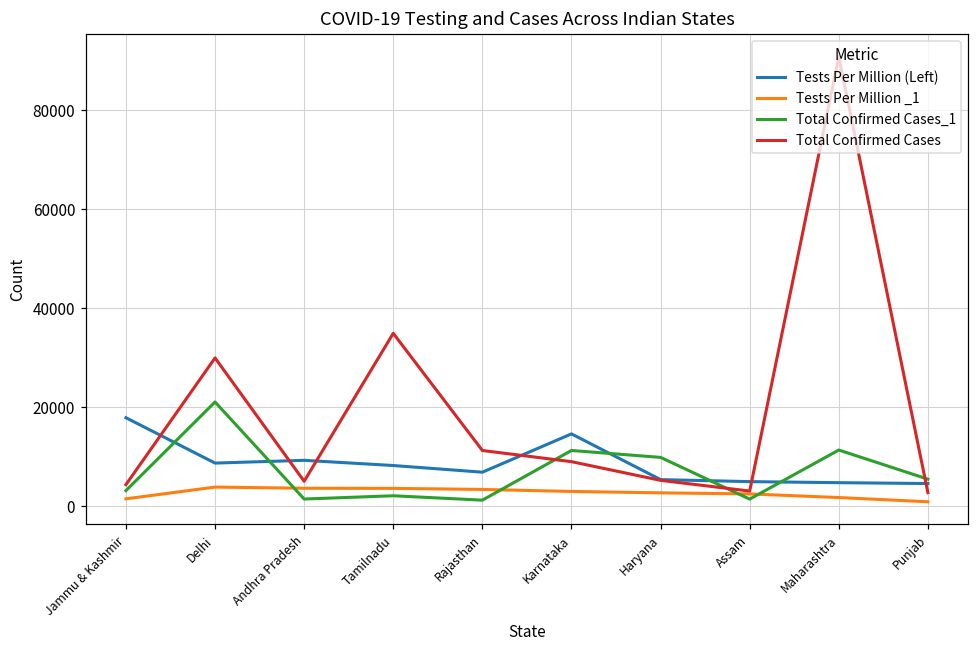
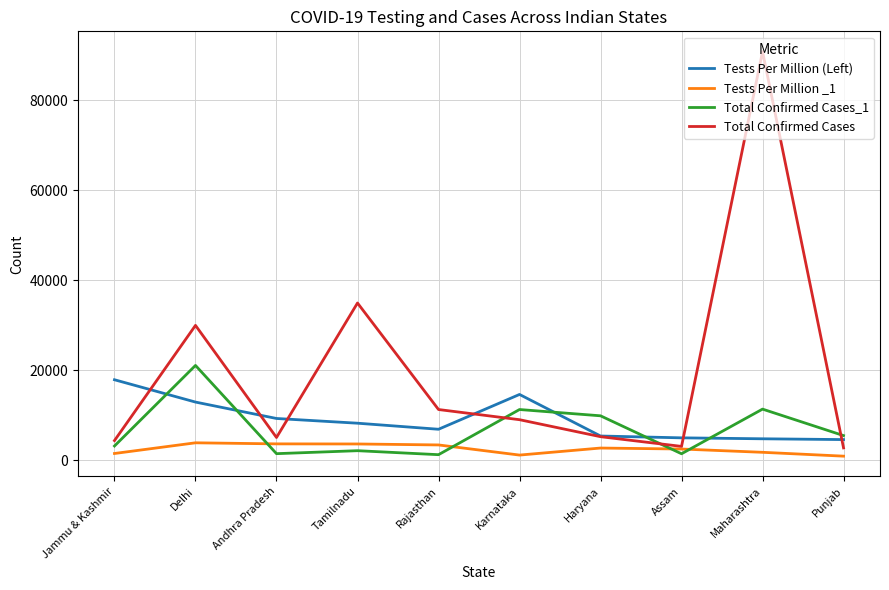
  {
    "Tests Per Million (Left)": {
      "Jammu & Kashmir": 18000,
-     "Delhi": 9000,
+     "Delhi": 13000,
      "Andhra Pradesh": 9000,
      "Tamilnadu": 8000,
      "Rajasthan": 7000,
      "Karnataka": 15000,
      "Assam": 5000,
      "Maharashtra": 5000,
      "Punjab": 5000
    },
    "Tests Per Million _1": {
      "Jammu & Kashmir": 1000,
      "Delhi": 4000,
      "Andhra Pradesh": 4000,
      "Tamilnadu": 4000,
      "Rajasthan": 3000,
-     "Karnataka": 3000,
+     "Karnataka": 1000,
      "Haryana": 3000,
      "Assam": 2000,
      "Maharashtra": 2000,
      "Punjab": 1000
    },
    "Total Confirmed Cases_1": {
      "Jammu & Kashmir": 3000,
      "Delhi": 21000,
      "Andhra Pradesh": 1000,
      "Tamilnadu": 2000,
      "Rajasthan": 1000,
      "Karnataka": 11000,
      "Haryana": 10000,
      "Assam": 1000,
      "Maharashtra": 11000,
      "Punjab": 5000
    },
    "Total Confirmed Cases": {
      "Jammu & Kashmir": 4000,
      "Delhi": 30000,
      "Andhra Pradesh": 5000,
      "Tamilnadu": 35000,
      "Rajasthan": 11000,
      "Karnataka": 9000,
      "Assam": 3000,
      "Punjab": 3000
    }
  }
